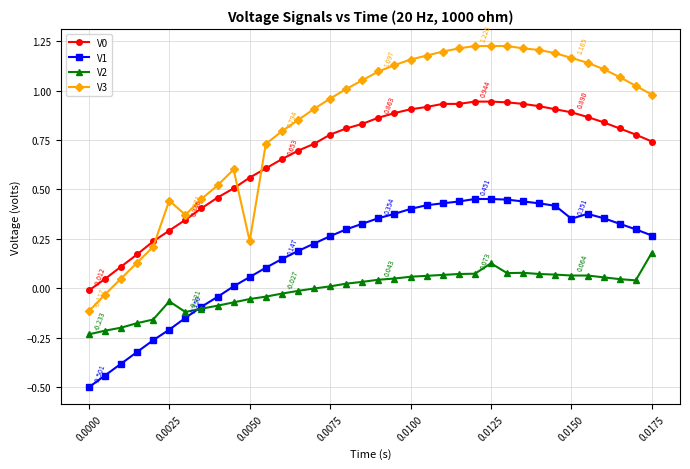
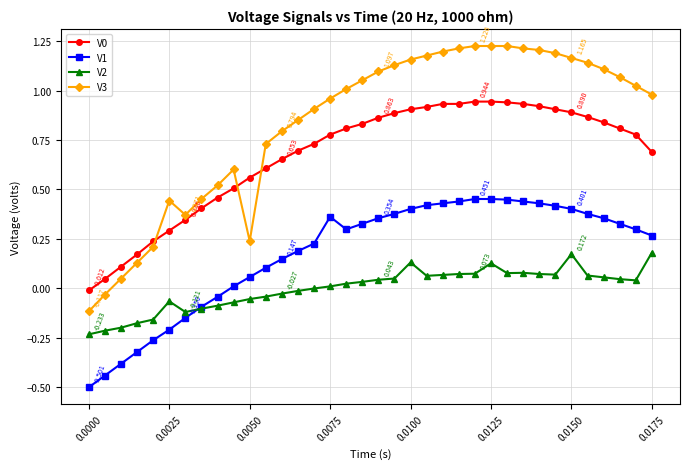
  {
    "V0": {
      "0.0025": 0.29,
      "0.0050": 0.56,
      "0.0075": 0.78,
      "0.0100": 0.91,
-     "0.0175": 0.74
+     "0.0175": 0.69
    },
    "V1": {
-     "0.0075": 0.26,
+     "0.0075": 0.36,
      "0.0125": 0.451,
-     "0.0150": 0.351
+     "0.0150": 0.401
    },
    "V2": {
-     "0.0100": 0.06,
-     "0.0150": 0.064
+     "0.0100": 0.13,
+     "0.0150": 0.172
    },
    "V3": {
      "0.0125": 1.226,
      "0.0150": 1.165
    }
  }
